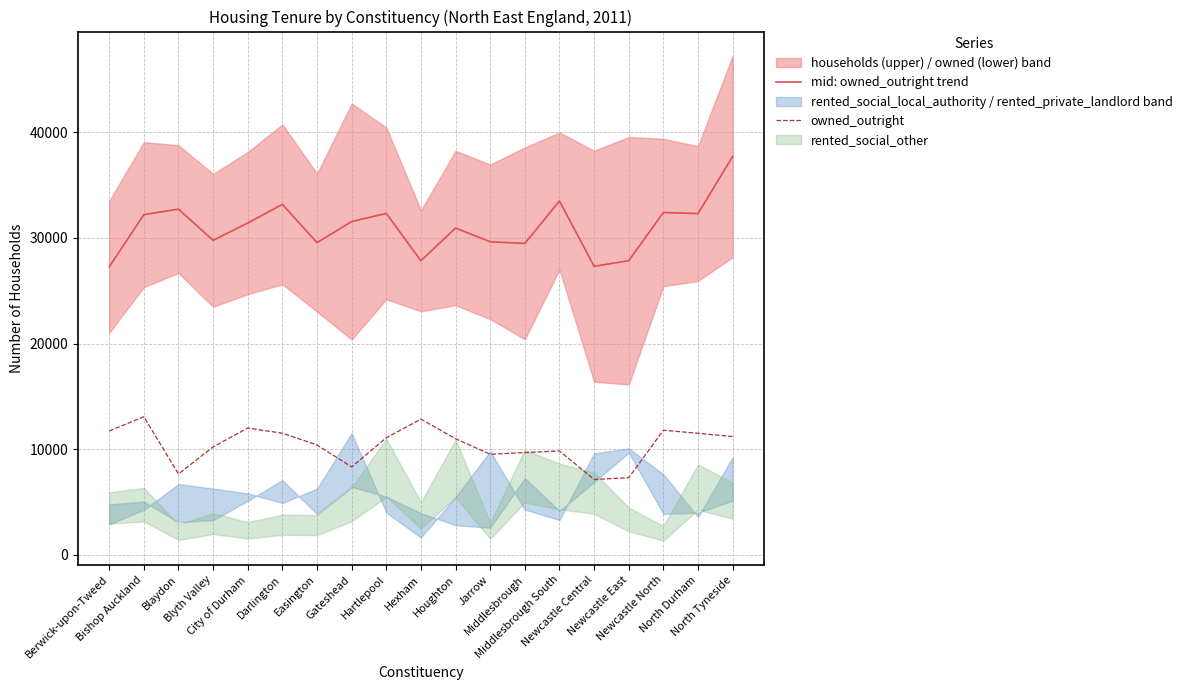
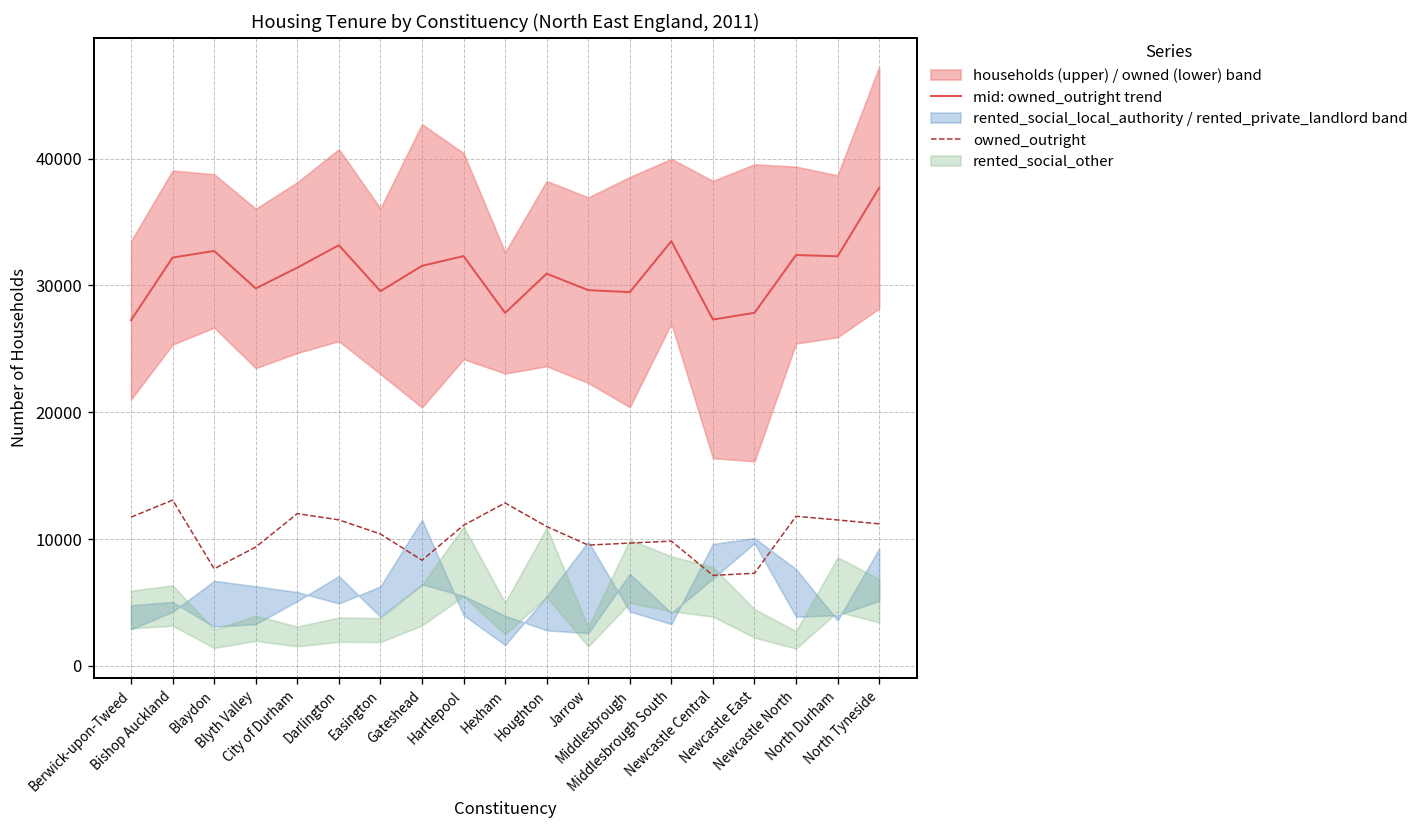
  {
    "mid: owned_outright trend": {
      "Berwick-upon-Tweed": 27300,
      "Bishop Auckland": 32200,
      "Blaydon": 32700,
      "Blyth Valley": 29800,
      "City of Durham": 31400,
      "Darlington": 33200,
      "Easington": 29500,
      "Gateshead": 31500,
      "Hartlepool": 32300,
      "Hexham": 27800,
      "Houghton": 30900,
      "Jarrow": 29600,
      "Middlesbrough": 29500,
      "Middlesbrough South": 33500,
      "Newcastle Central": 27300,
      "Newcastle East": 27800,
      "Newcastle North": 32400,
      "North Durham": 32300,
      "North Tyneside": 37700
    },
    "owned_outright": {
      "Berwick-upon-Tweed": 11700,
      "Bishop Auckland": 13100,
      "Blaydon": 7700,
-     "Blyth Valley": 10200,
+     "Blyth Valley": 9400,
      "City of Durham": 12000,
      "Darlington": 11500,
      "Easington": 10400,
      "Gateshead": 8300,
      "Hexham": 12900,
      "Jarrow": 9500,
      "Middlesbrough": 9700,
      "Middlesbrough South": 9800,
      "Newcastle Central": 7100,
      "Newcastle East": 7300,
      "Newcastle North": 11800,
      "North Durham": 11500,
      "North Tyneside": 11200
    }
  }
